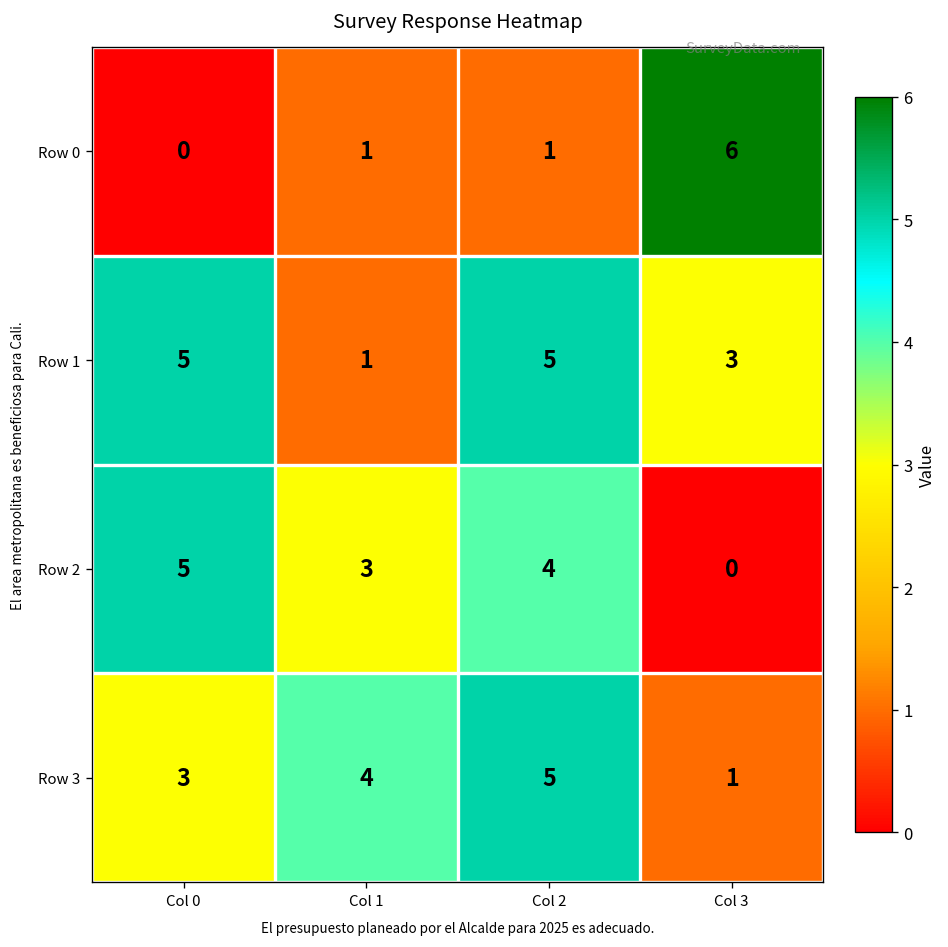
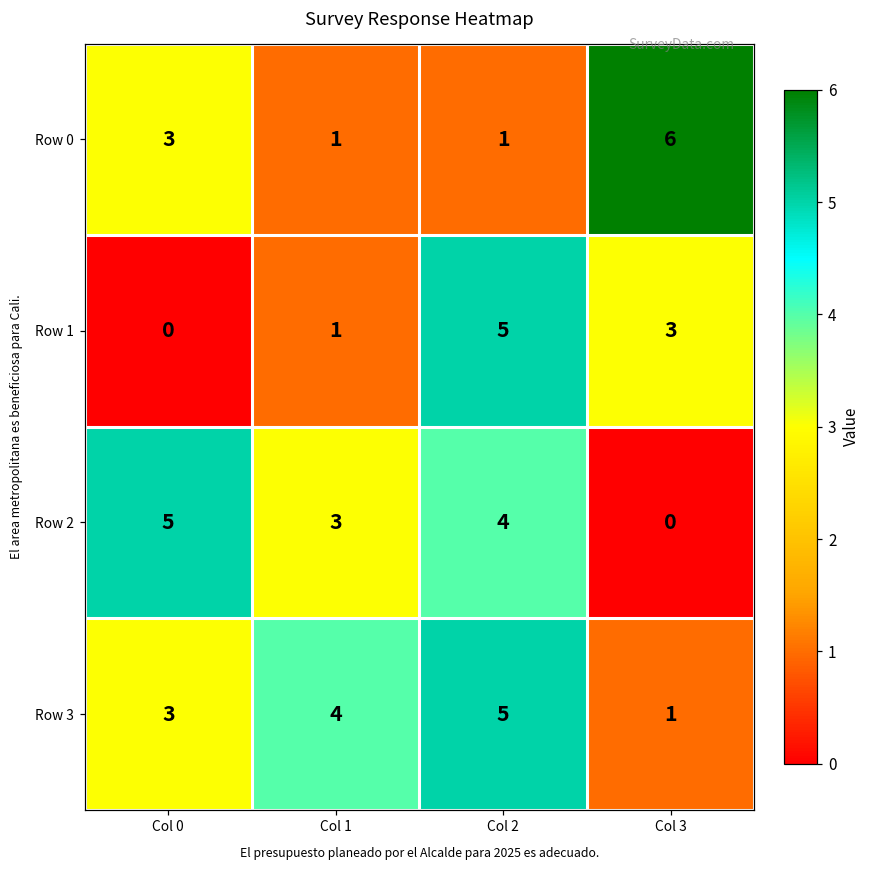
  {
    "Row 0": {
-     "Col 0": 0,
+     "Col 0": 3,
      "Col 1": 1,
      "Col 2": 1,
      "Col 3": 6
    },
    "Row 1": {
-     "Col 0": 5,
+     "Col 0": 0,
      "Col 1": 1,
      "Col 2": 5,
      "Col 3": 3
    },
    "Row 2": {
      "Col 0": 5,
      "Col 1": 3,
      "Col 2": 4,
      "Col 3": 0
    },
    "Row 3": {
      "Col 0": 3,
      "Col 1": 4,
      "Col 2": 5,
      "Col 3": 1
    }
  }
